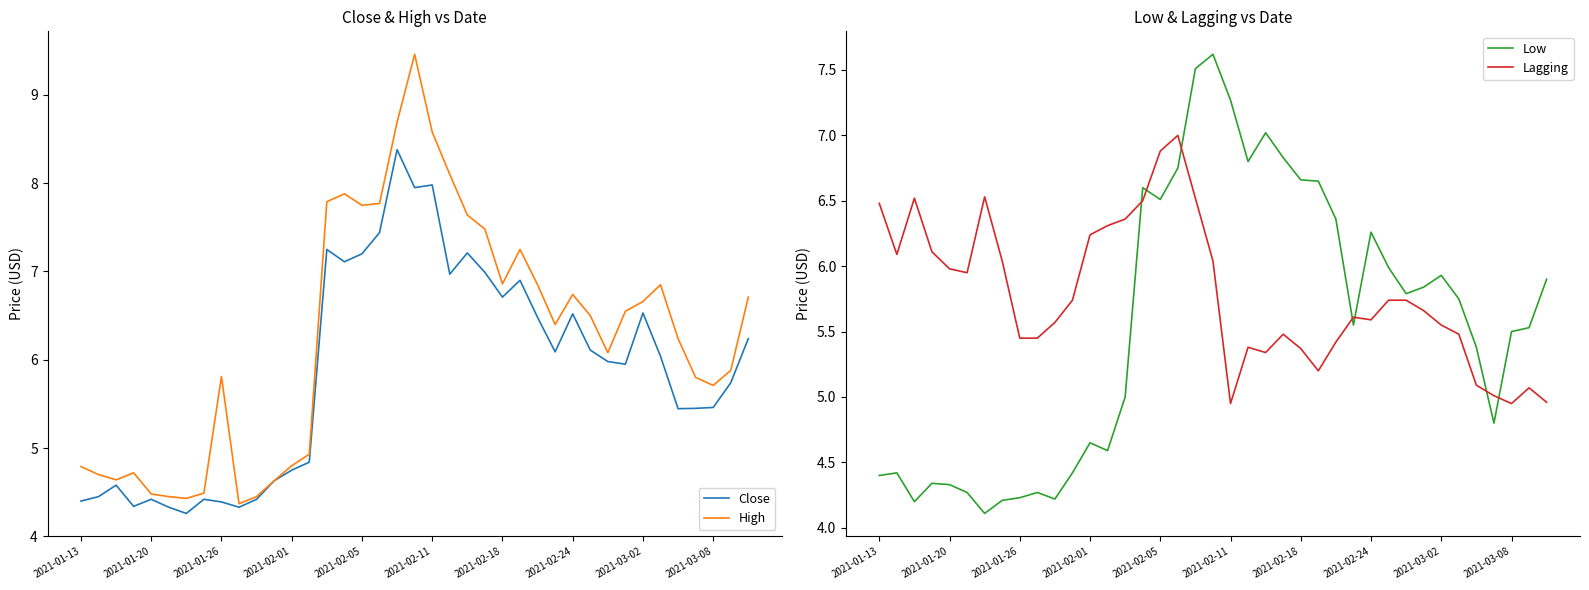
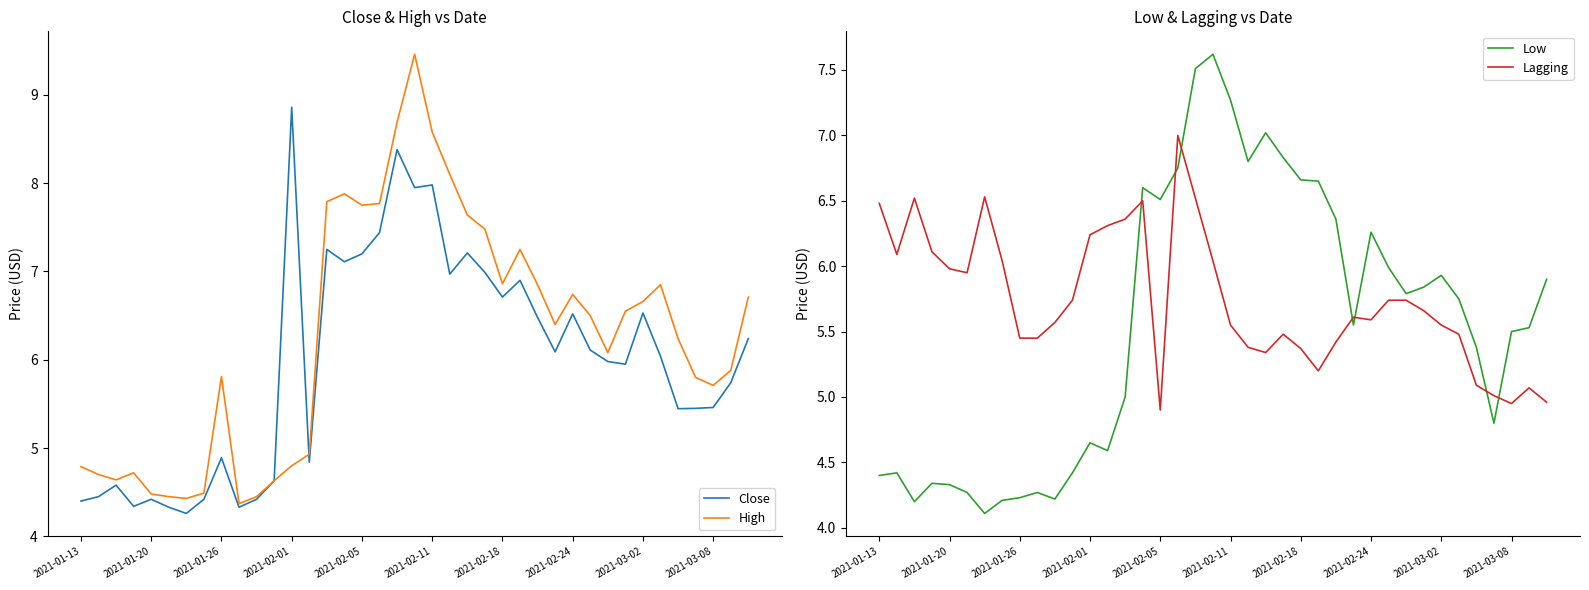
  {
    "Close & High vs Date": {
      "Close": {
        "2021-01-13": 4.4,
        "2021-01-20": 4.4,
-       "2021-01-26": 4.4,
-       "2021-02-01": 4.8,
+       "2021-01-26": 4.9,
+       "2021-02-01": 8.9,
        "2021-02-05": 7.2,
        "2021-02-11": 8.0,
        "2021-02-18": 6.7,
        "2021-02-24": 6.5,
        "2021-03-02": 6.5,
        "2021-03-08": 5.5
      },
      "High": {
        "2021-01-13": 4.8,
        "2021-01-20": 4.5,
        "2021-01-26": 5.8,
        "2021-02-01": 4.8,
        "2021-02-05": 7.8,
        "2021-02-11": 8.6,
        "2021-02-18": 6.9,
        "2021-02-24": 6.7,
        "2021-03-02": 6.7,
        "2021-03-08": 5.7
      }
    },
    "Low & Lagging vs Date": {
      "Low": {
        "2021-01-13": 4.40,
        "2021-01-20": 4.33,
        "2021-01-26": 4.23,
        "2021-02-01": 4.65,
        "2021-02-05": 6.51,
        "2021-02-11": 7.27,
        "2021-02-18": 6.66,
        "2021-02-24": 6.26,
        "2021-03-02": 5.93,
        "2021-03-08": 5.50
      },
      "Lagging": {
        "2021-01-13": 6.48,
        "2021-01-20": 5.98,
        "2021-01-26": 5.45,
        "2021-02-01": 6.24,
-       "2021-02-05": 6.88,
-       "2021-02-11": 4.95,
+       "2021-02-05": 4.90,
+       "2021-02-11": 5.55,
        "2021-02-18": 5.37,
        "2021-02-24": 5.59,
        "2021-03-02": 5.55,
        "2021-03-08": 4.95
      }
    }
  }
